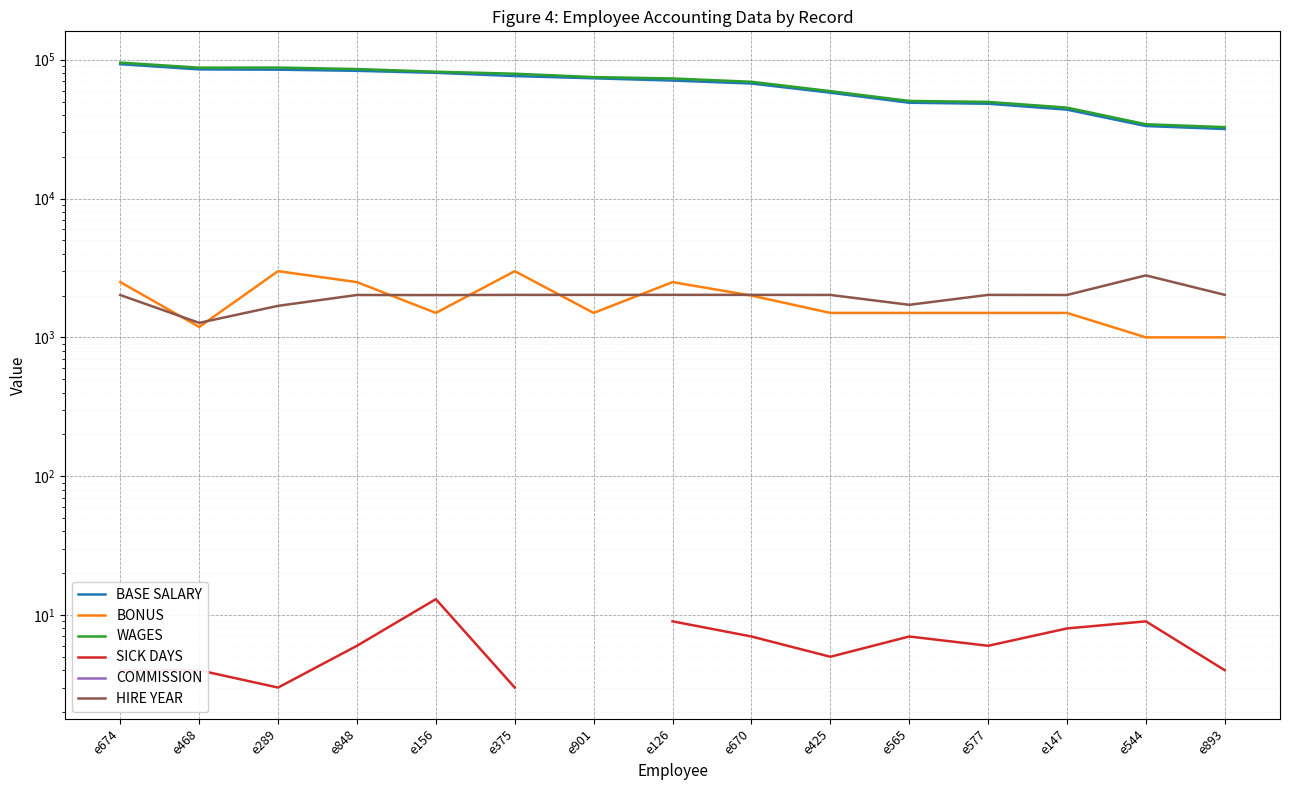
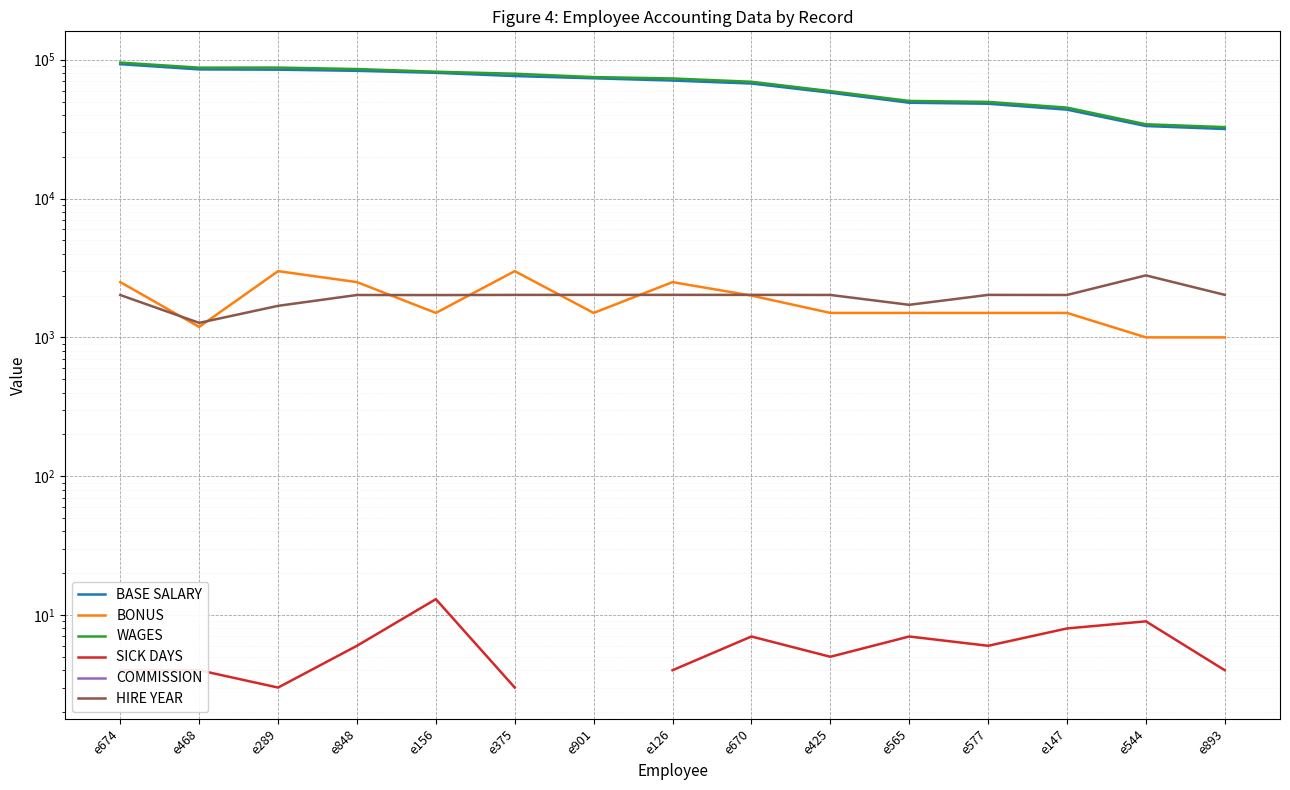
  {
    "BONUS": {
      "e674": 2500,
      "e468": 1200,
      "e289": 3000,
      "e848": 2500,
      "e156": 1500,
      "e375": 3000,
      "e901": 1500,
      "e126": 2500,
      "e425": 1500,
      "e565": 1500,
      "e577": 1500,
      "e147": 1500,
      "e544": 1000,
      "e893": 1000
    },
    "SICK DAYS": {
      "e289": 3,
      "e848": 6,
      "e156": 13,
      "e375": 3,
-     "e126": 9,
+     "e126": 4,
      "e670": 7,
      "e425": 5,
      "e565": 7,
      "e577": 6,
      "e147": 8,
      "e544": 9,
      "e893": 4
    },
    "HIRE YEAR": {
      "e674": 2000,
      "e468": 1300,
      "e289": 1700,
      "e848": 2000,
      "e156": 2000,
      "e375": 2000,
      "e901": 2000,
      "e126": 2000,
      "e425": 2000,
      "e565": 1700,
      "e577": 2000,
      "e147": 2000,
      "e544": 2800,
      "e893": 2000
    }
  }
